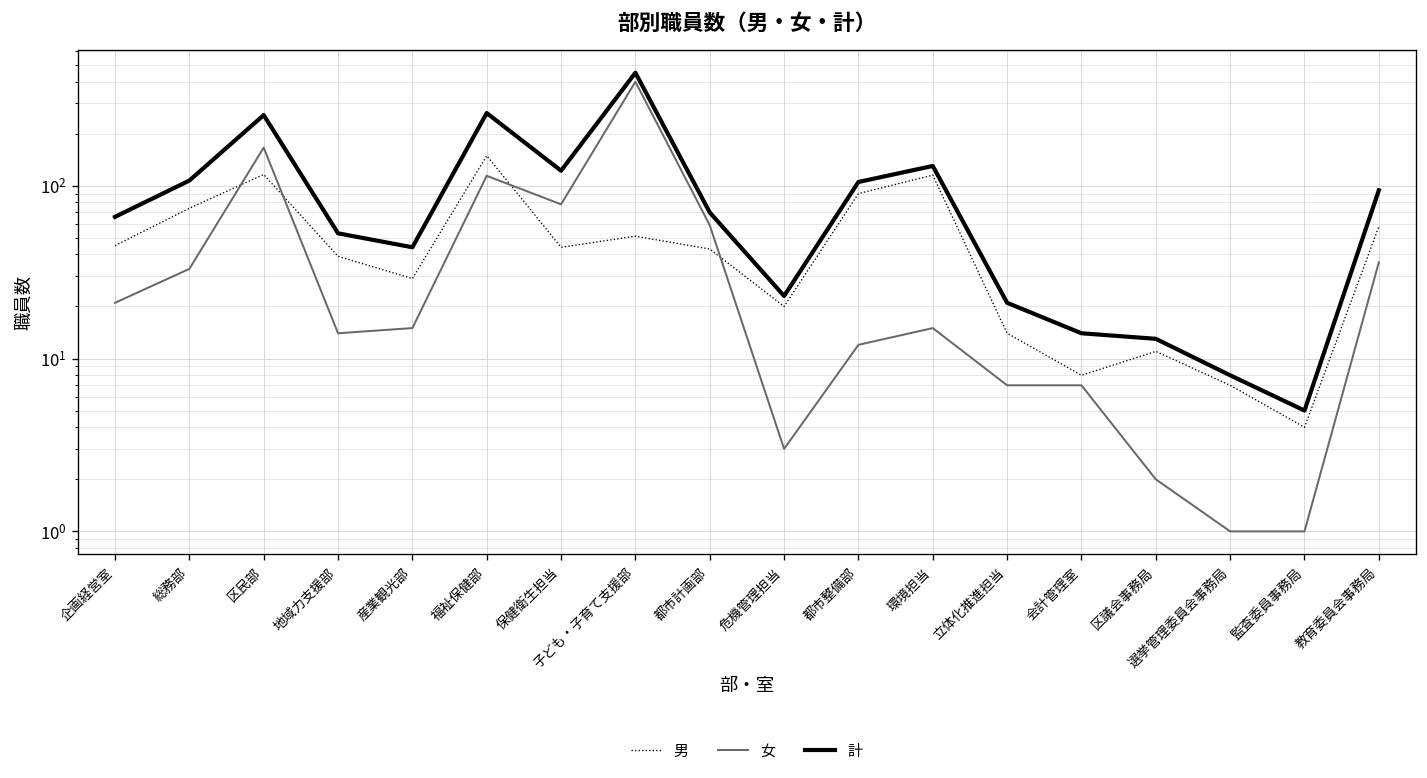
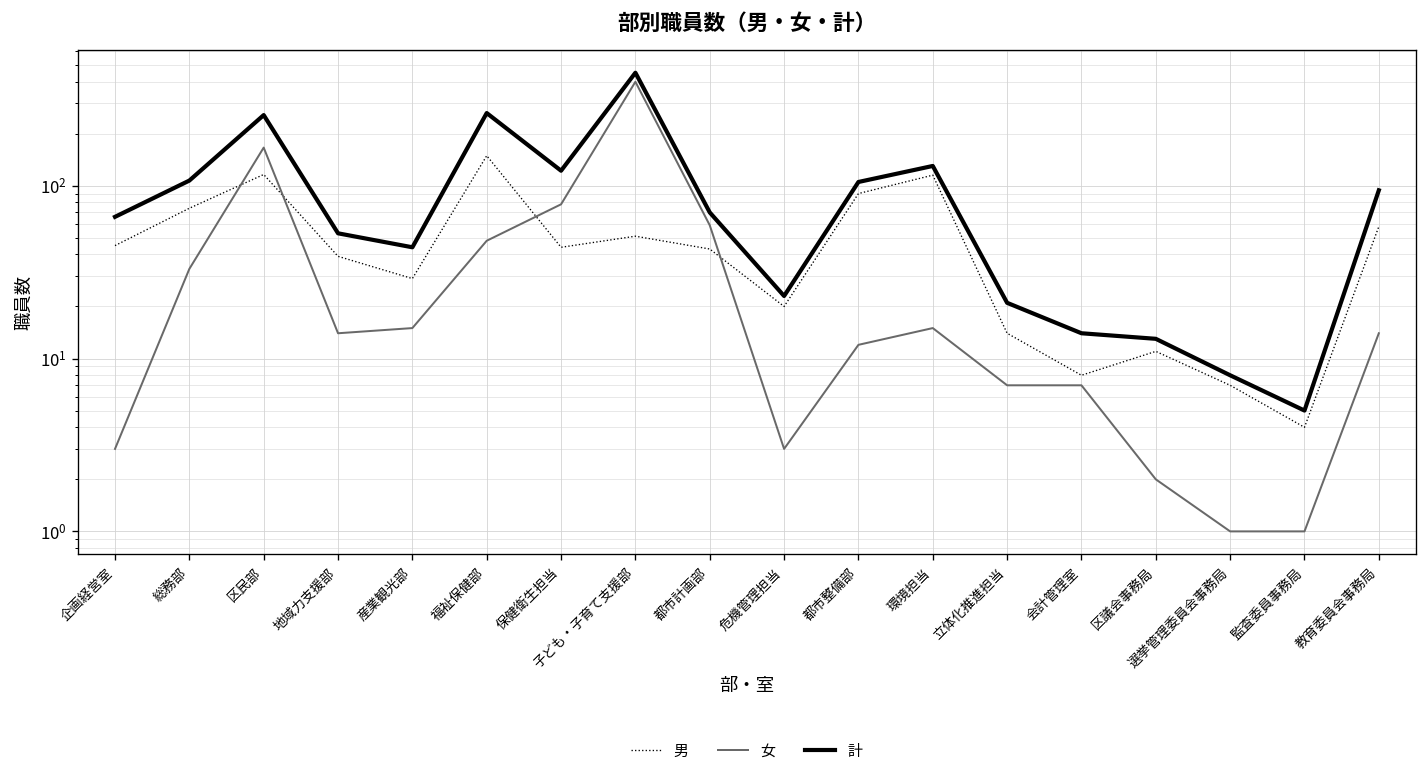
  {
    "女": {
-     "企画経営室": 21,
+     "企画経営室": 3,
      "総務部": 33,
      "区民部": 170,
      "地域力支援部": 14,
      "産業観光部": 15,
-     "福祉保健部": 110,
+     "福祉保健部": 48,
      "保健衛生担当": 80,
      "子ども・子育て支援部": 400,
      "都市計画部": 59,
      "危機管理担当": 3,
      "都市整備部": 12,
      "環境担当": 15,
      "立体化推進担当": 7,
      "会計管理室": 7,
      "区議会事務局": 2,
      "選挙管理委員会事務局": 1,
      "監査委員事務局": 1,
-     "教育委員会事務局": 36
+     "教育委員会事務局": 14
    }
  }
